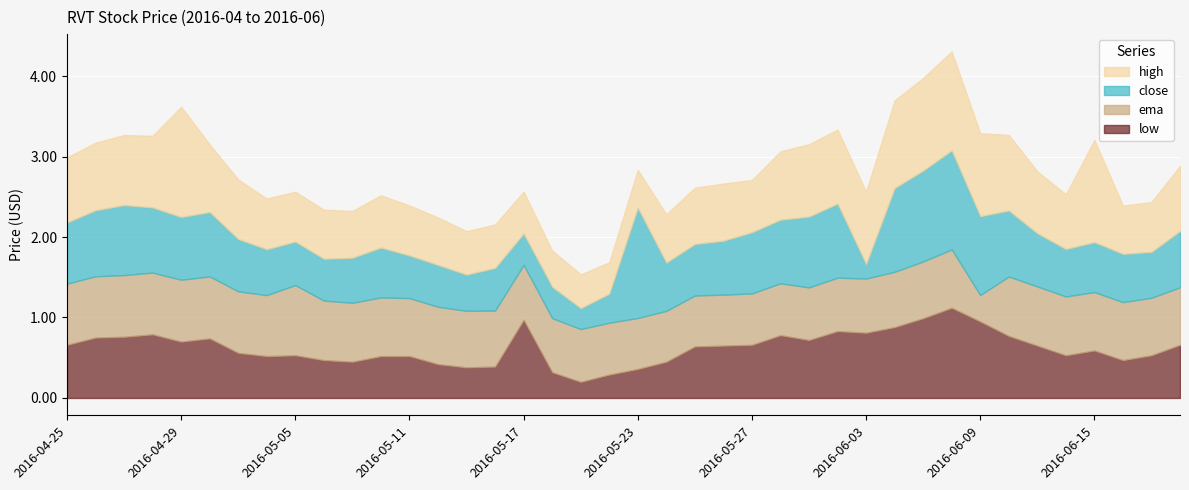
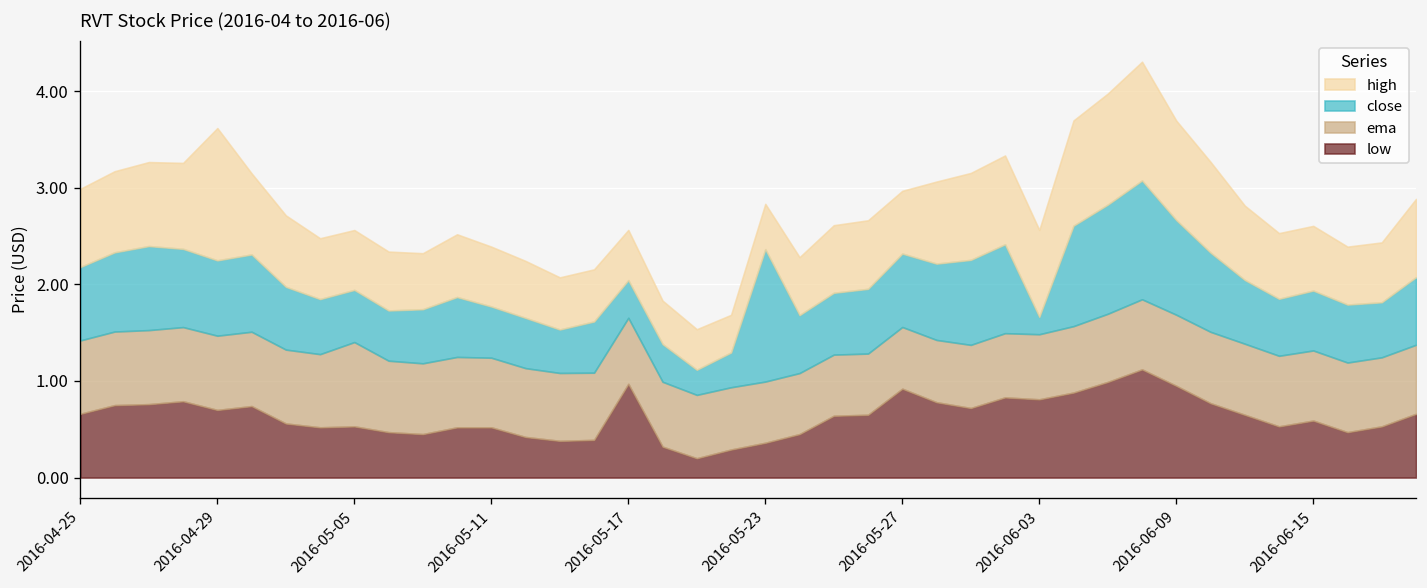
  {
    "low": {
      "2016-04-25": 0.7,
      "2016-04-29": 0.7,
      "2016-05-05": 0.5,
      "2016-05-11": 0.5,
      "2016-05-17": 1.0,
      "2016-05-23": 0.4,
-     "2016-05-27": 0.7,
+     "2016-05-27": 0.9,
      "2016-06-03": 0.8,
      "2016-06-09": 0.9,
      "2016-06-15": 0.6
    },
    "ema": {
      "2016-04-25": 0.8,
      "2016-04-29": 0.8,
      "2016-05-05": 0.9,
      "2016-05-11": 0.7,
      "2016-05-17": 0.7,
      "2016-05-23": 0.6,
      "2016-05-27": 0.6,
      "2016-06-03": 0.7,
-     "2016-06-09": 0.3,
+     "2016-06-09": 0.7,
      "2016-06-15": 0.7
    },
    "close": {
      "2016-04-25": 0.8,
      "2016-04-29": 0.8,
      "2016-05-05": 0.5,
      "2016-05-11": 0.5,
      "2016-05-17": 0.4,
      "2016-05-23": 1.4,
      "2016-05-27": 0.8,
      "2016-06-03": 0.2,
      "2016-06-09": 1.0,
      "2016-06-15": 0.6
    },
    "high": {
      "2016-04-25": 0.8,
      "2016-04-29": 1.4,
      "2016-05-05": 0.6,
      "2016-05-11": 0.6,
      "2016-05-17": 0.5,
      "2016-05-23": 0.5,
      "2016-05-27": 0.7,
      "2016-06-03": 0.9,
      "2016-06-09": 1.0,
-     "2016-06-15": 1.3
+     "2016-06-15": 0.7
    }
  }
